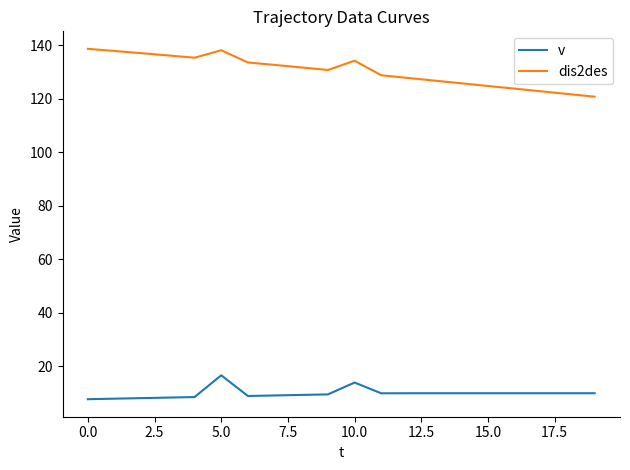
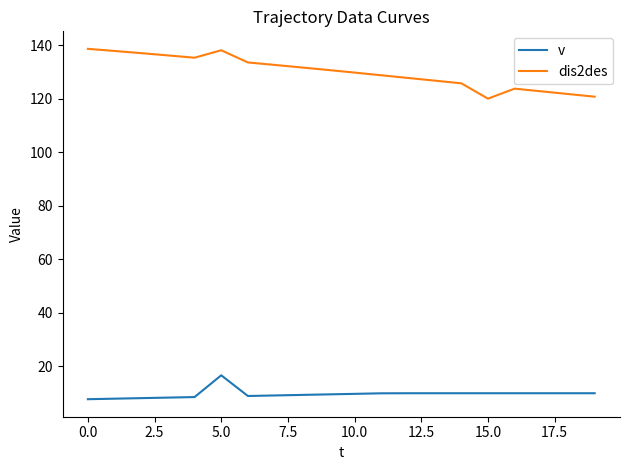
  {
    "v": {
      "0.0": 8,
      "5.0": 17,
-     "10.0": 14,
+     "10.0": 10,
      "15.0": 10
    },
    "dis2des": {
      "0.0": 139,
      "5.0": 138,
-     "10.0": 134,
-     "15.0": 125
+     "10.0": 130,
+     "15.0": 120
    }
  }
